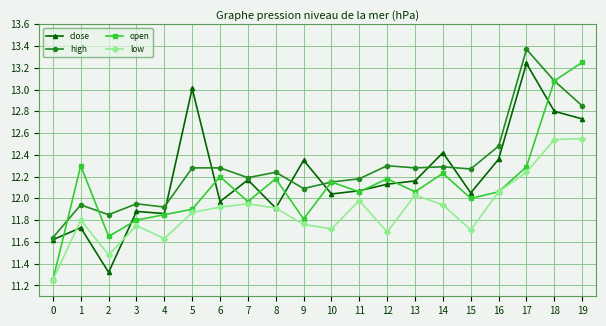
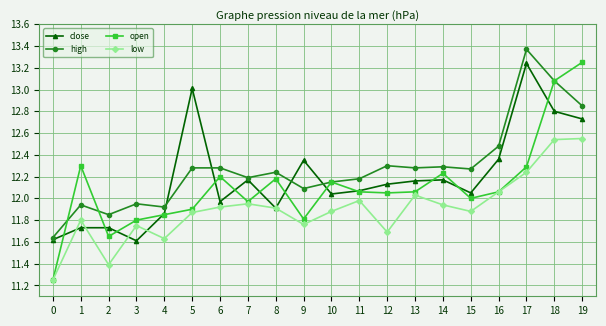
  {
    "close": {
      "1": 11.73,
-     "2": 11.32,
-     "3": 11.88,
+     "2": 11.73,
+     "3": 11.61,
      "5": 13.01,
      "6": 11.97,
      "9": 12.35,
      "10": 12.04,
      "12": 12.13,
      "13": 12.16,
-     "14": 12.42,
+     "14": 12.17,
      "15": 12.05,
      "16": 12.36,
      "17": 13.24,
      "18": 12.80,
      "19": 12.73
    },
    "high": {
      "1": 11.94,
      "2": 11.85,
      "3": 11.95,
      "4": 11.92,
      "5": 12.28,
      "6": 12.28,
      "8": 12.24,
      "9": 12.09,
      "11": 12.18,
      "12": 12.30,
      "13": 12.28,
      "14": 12.29,
      "15": 12.27,
      "16": 12.48,
      "17": 13.37,
      "19": 12.85
    },
    "open": {
      "1": 12.30,
      "2": 11.65,
      "3": 11.80,
      "5": 11.90,
      "6": 12.20,
      "8": 12.18,
      "9": 11.81,
-     "12": 12.18,
+     "12": 12.05,
      "13": 12.06,
      "14": 12.23,
      "15": 12.00,
      "17": 12.29,
      "19": 13.25
    },
    "low": {
      "1": 11.80,
-     "2": 11.48,
+     "2": 11.39,
      "3": 11.75,
      "4": 11.63,
      "5": 11.87,
      "6": 11.92,
      "9": 11.76,
-     "10": 11.72,
+     "10": 11.88,
      "11": 11.98,
      "12": 11.69,
      "13": 12.03,
      "14": 11.94,
-     "15": 11.71,
+     "15": 11.88,
      "17": 12.24,
      "18": 12.54,
      "19": 12.55
    }
  }
